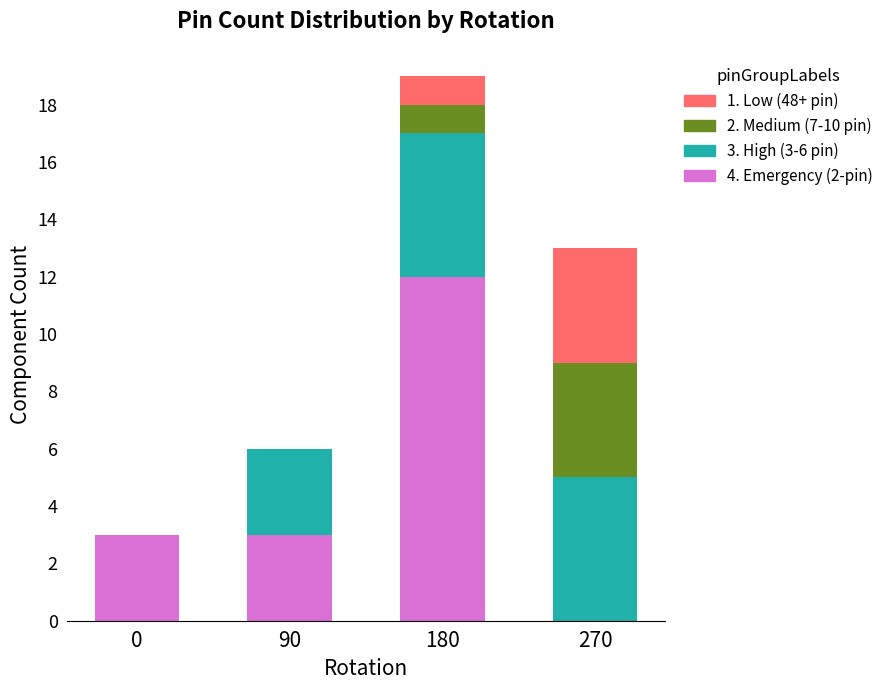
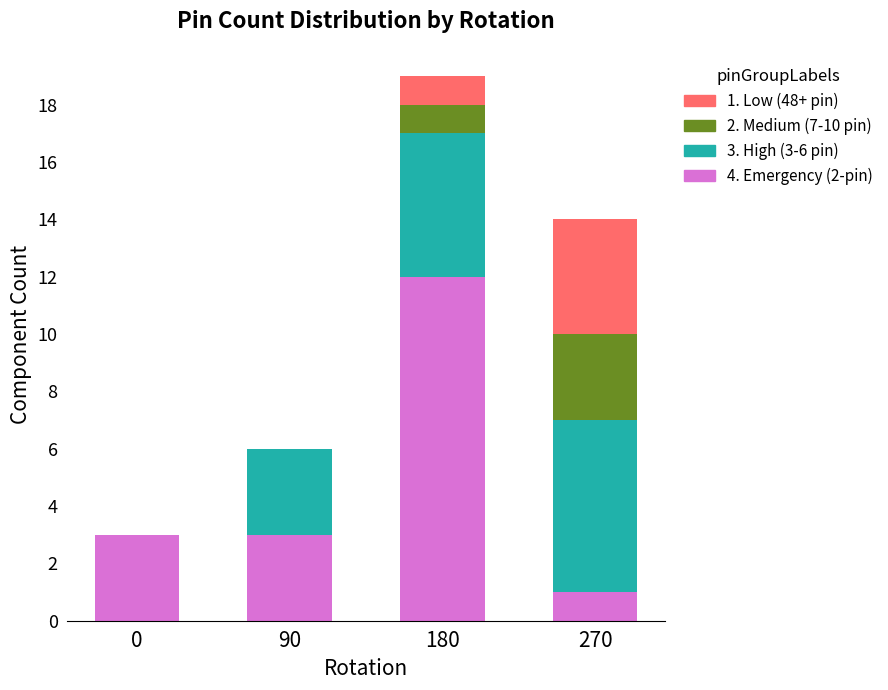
  {
    "4. Emergency (2-pin)": {
      "0": 3,
      "90": 3,
      "180": 12,
-     "270": 0
+     "270": 1
    },
    "3. High (3-6 pin)": {
      "0": 0,
      "90": 3,
      "180": 5,
-     "270": 5
+     "270": 6
    },
    "2. Medium (7-10 pin)": {
      "0": 0,
      "90": 0,
      "180": 1,
-     "270": 4
+     "270": 3
    },
    "1. Low (48+ pin)": {
      "0": 0,
      "90": 0,
      "180": 1,
      "270": 4
    }
  }
